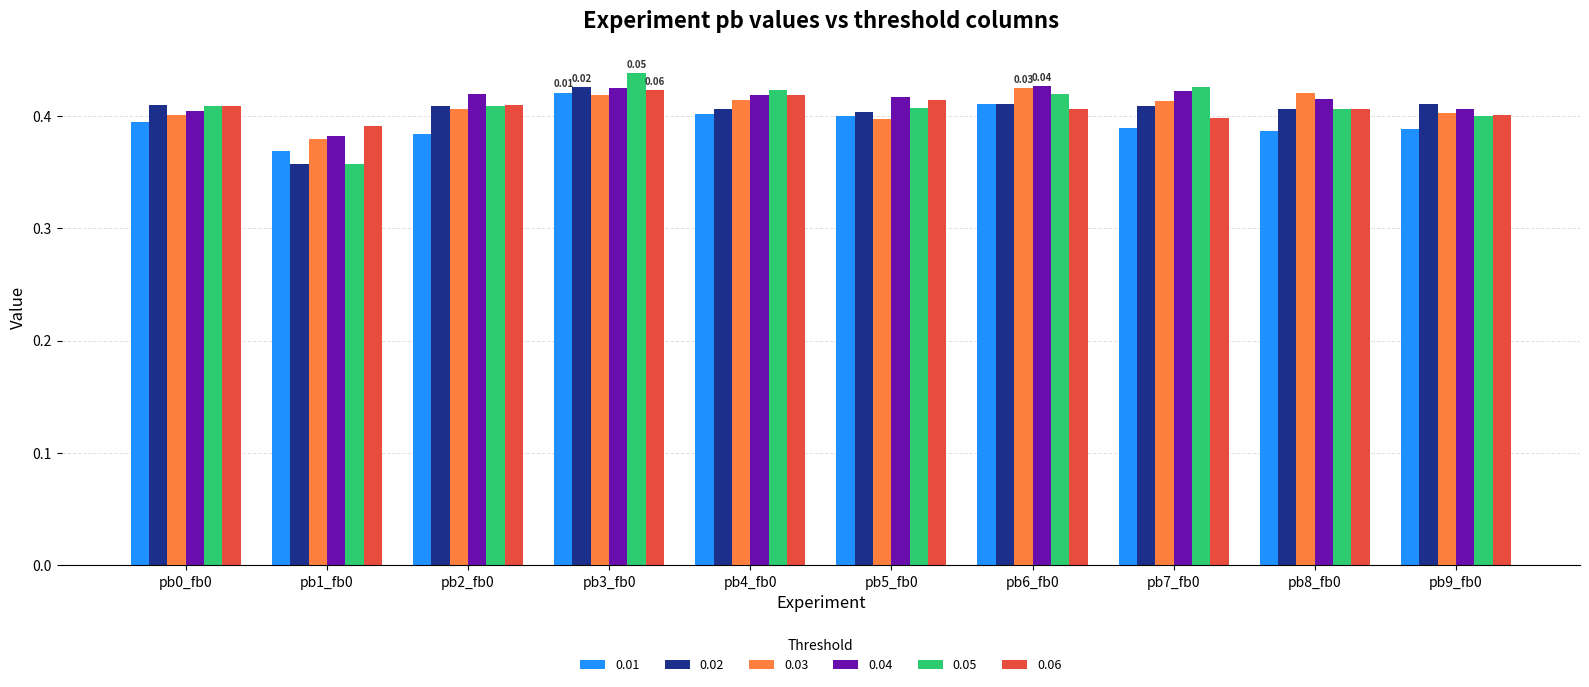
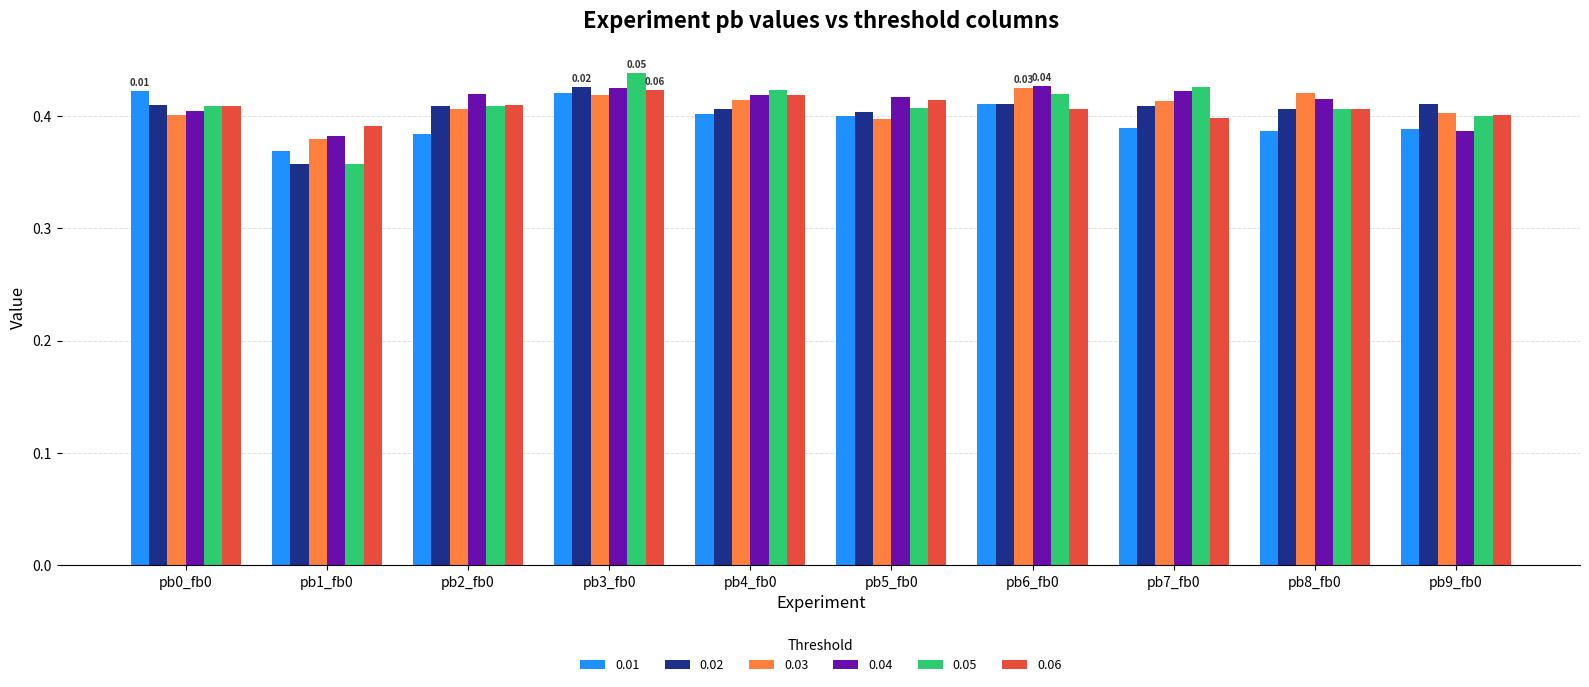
  {
    "0.01": {
-     "pb0_fb0": 0.395,
+     "pb0_fb0": 0.422,
      "pb1_fb0": 0.368,
      "pb2_fb0": 0.384,
      "pb3_fb0": 0.421,
      "pb4_fb0": 0.401,
      "pb5_fb0": 0.400,
      "pb6_fb0": 0.410,
      "pb7_fb0": 0.389,
      "pb8_fb0": 0.387,
      "pb9_fb0": 0.388
    },
    "0.02": {
      "pb0_fb0": 0.410,
      "pb1_fb0": 0.357,
      "pb2_fb0": 0.409,
      "pb4_fb0": 0.406,
      "pb5_fb0": 0.403,
      "pb6_fb0": 0.411,
      "pb7_fb0": 0.408,
      "pb8_fb0": 0.406,
      "pb9_fb0": 0.410
    },
    "0.04": {
      "pb0_fb0": 0.404,
      "pb1_fb0": 0.382,
      "pb2_fb0": 0.419,
      "pb3_fb0": 0.424,
      "pb4_fb0": 0.418,
      "pb5_fb0": 0.417,
      "pb7_fb0": 0.422,
      "pb8_fb0": 0.415,
-     "pb9_fb0": 0.406
+     "pb9_fb0": 0.386
    },
    "0.05": {
      "pb0_fb0": 0.409,
      "pb1_fb0": 0.357,
      "pb2_fb0": 0.409,
      "pb4_fb0": 0.423,
      "pb5_fb0": 0.407,
      "pb6_fb0": 0.419,
      "pb7_fb0": 0.426,
      "pb8_fb0": 0.406,
      "pb9_fb0": 0.399
    }
  }
